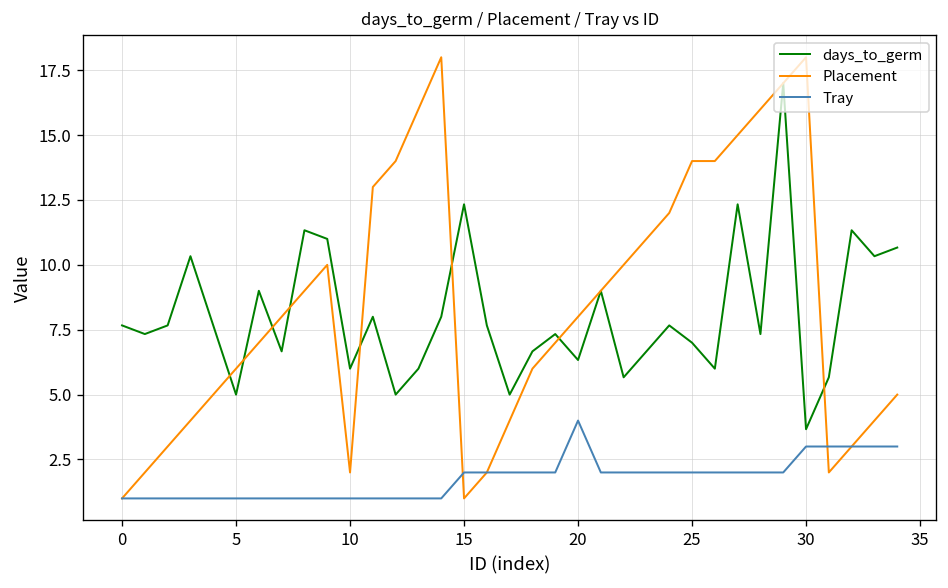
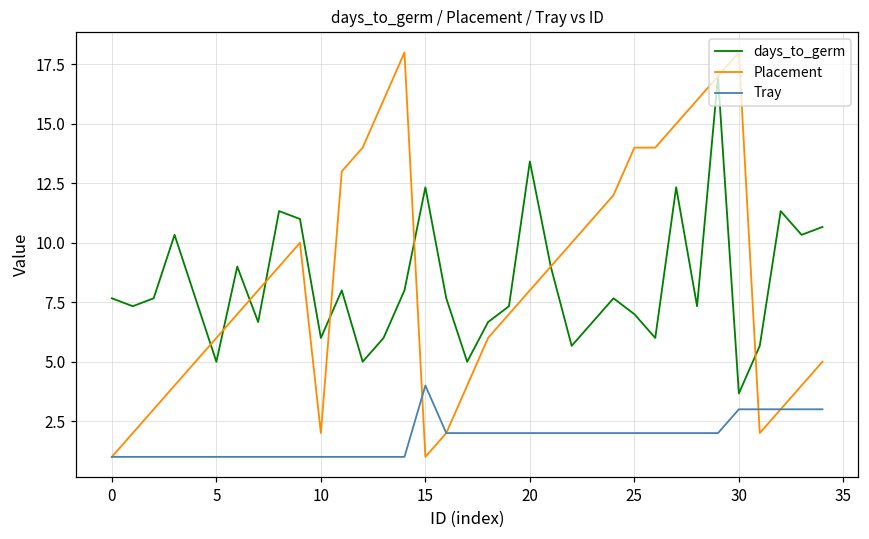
  {
    "days_to_germ": {
      "0": 7.7,
      "5": 5.0,
      "10": 6.0,
      "15": 12.3,
-     "20": 6.3,
+     "20": 13.4,
      "25": 7.0,
      "30": 3.7
    },
    "Placement": {
      "5": 6.0,
      "10": 2.0,
      "15": 1.0,
      "20": 8.0,
      "25": 14.0
    },
    "Tray": {
      "5": 1,
      "10": 1,
-     "15": 2,
-     "20": 4,
+     "15": 4,
+     "20": 2,
      "25": 2,
      "30": 3
    }
  }
